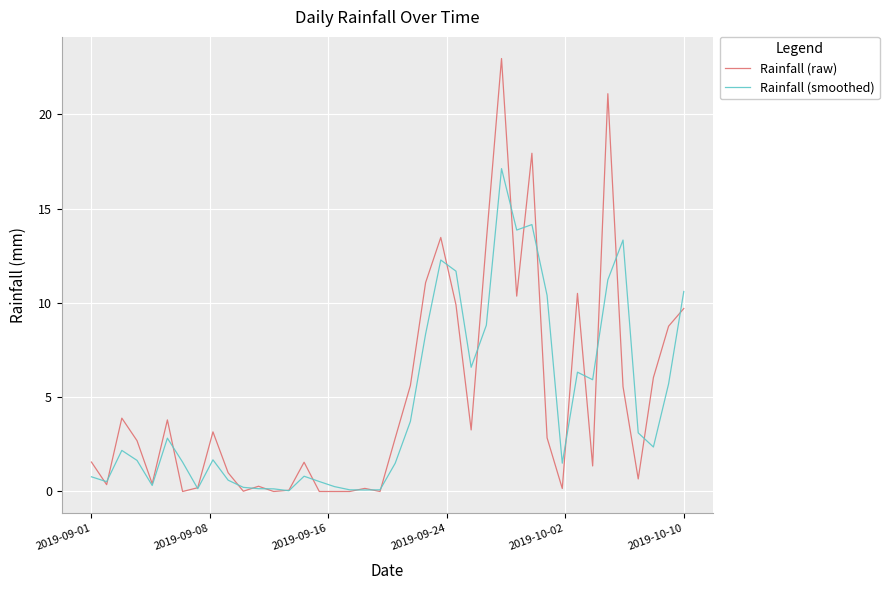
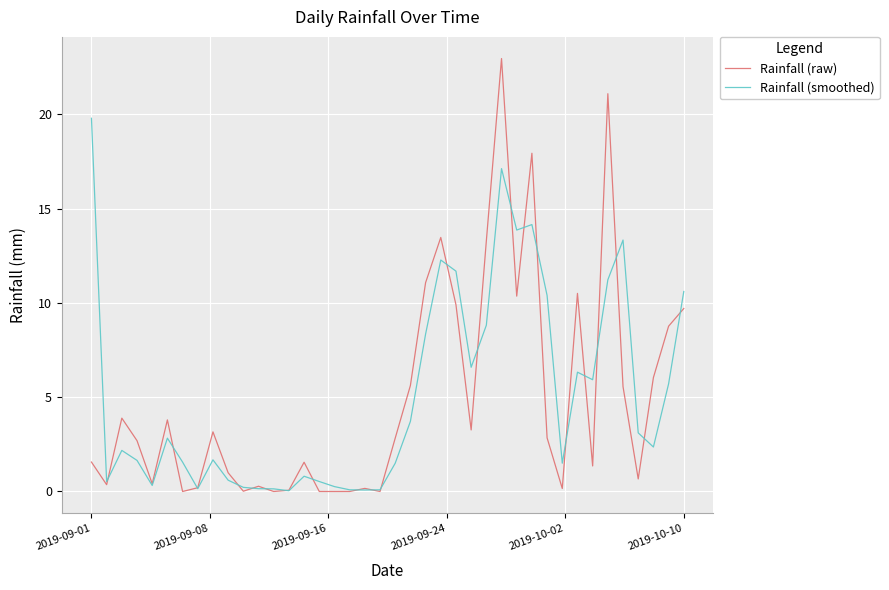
  {
    "Rainfall (raw)": {
      "2019-09-01": 1.6,
      "2019-10-10": 9.7
    },
    "Rainfall (smoothed)": {
-     "2019-09-01": 0.8,
+     "2019-09-01": 19.8,
      "2019-10-10": 10.6
    }
  }
